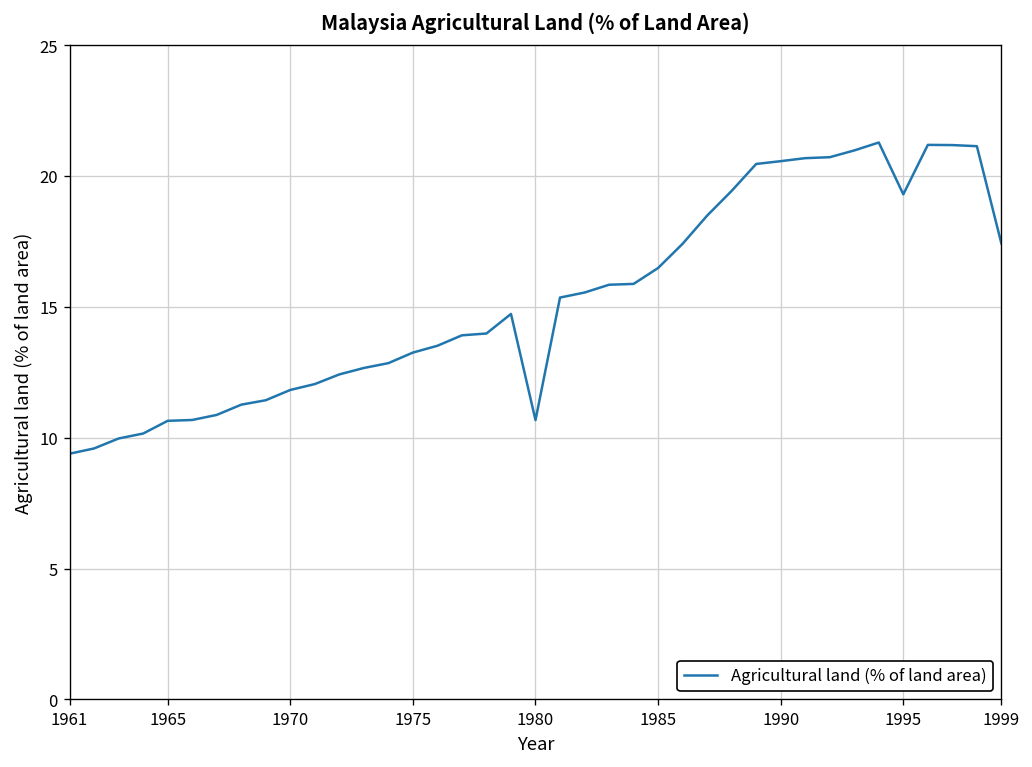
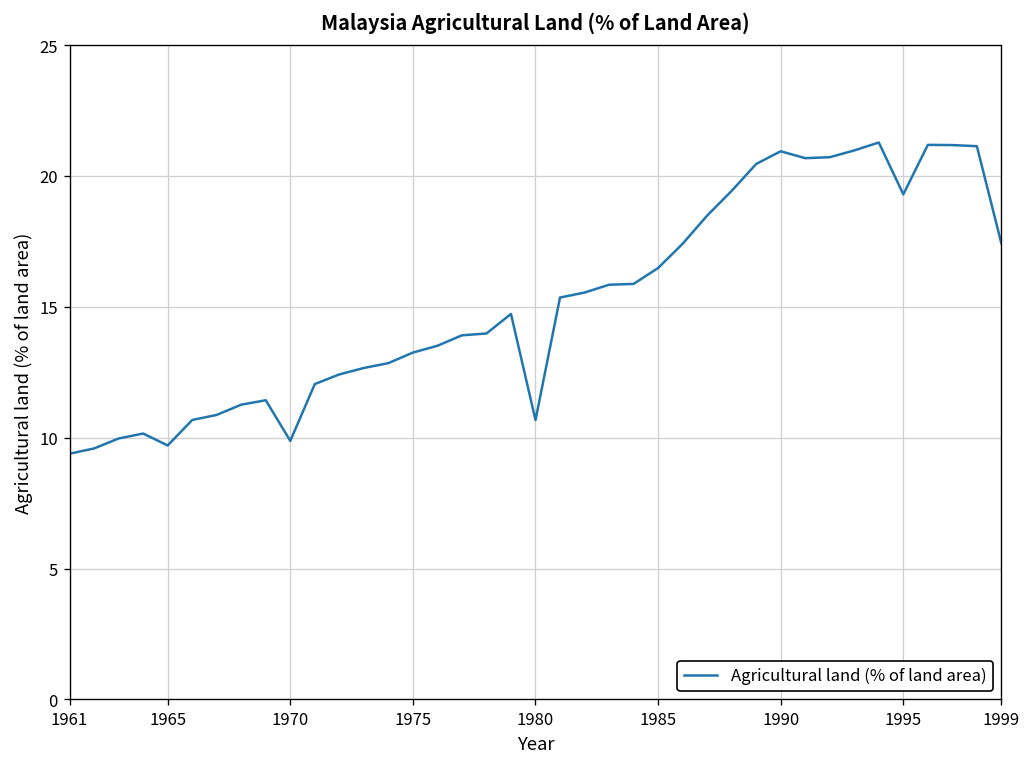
  {
    "1961": 9.4,
-   "1965": 10.6,
-   "1970": 11.8,
+   "1965": 9.7,
+   "1970": 9.9,
    "1975": 13.3,
    "1980": 10.7,
    "1985": 16.5,
-   "1990": 20.6,
+   "1990": 20.9,
    "1995": 19.3,
    "1999": 17.4
  }
